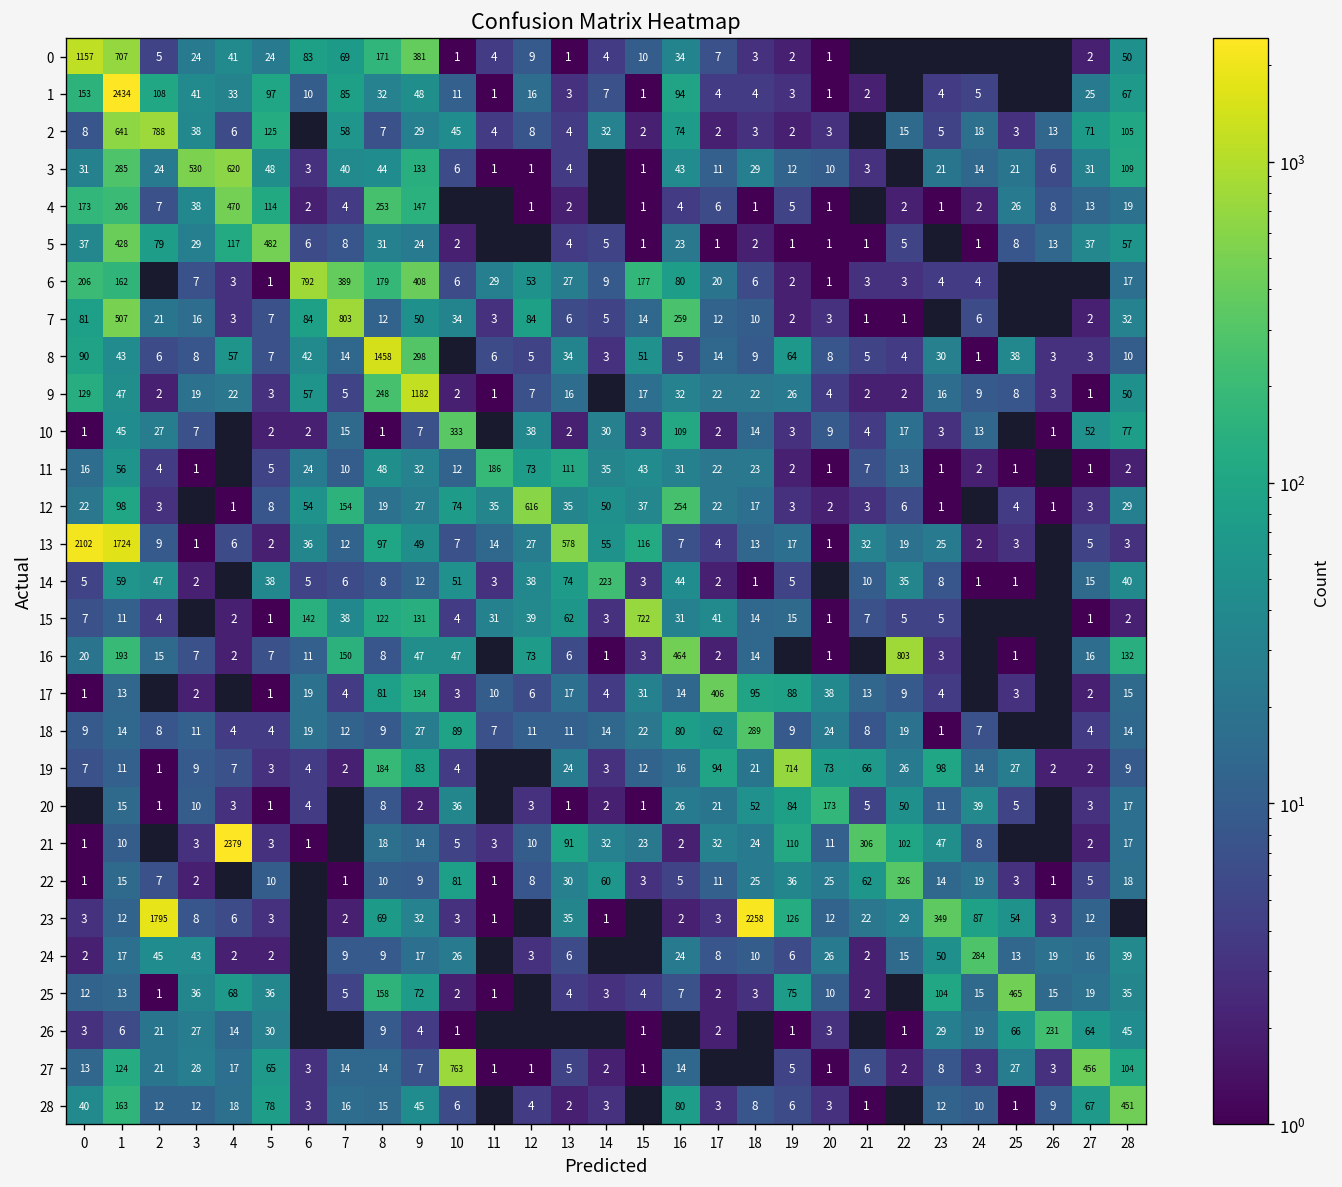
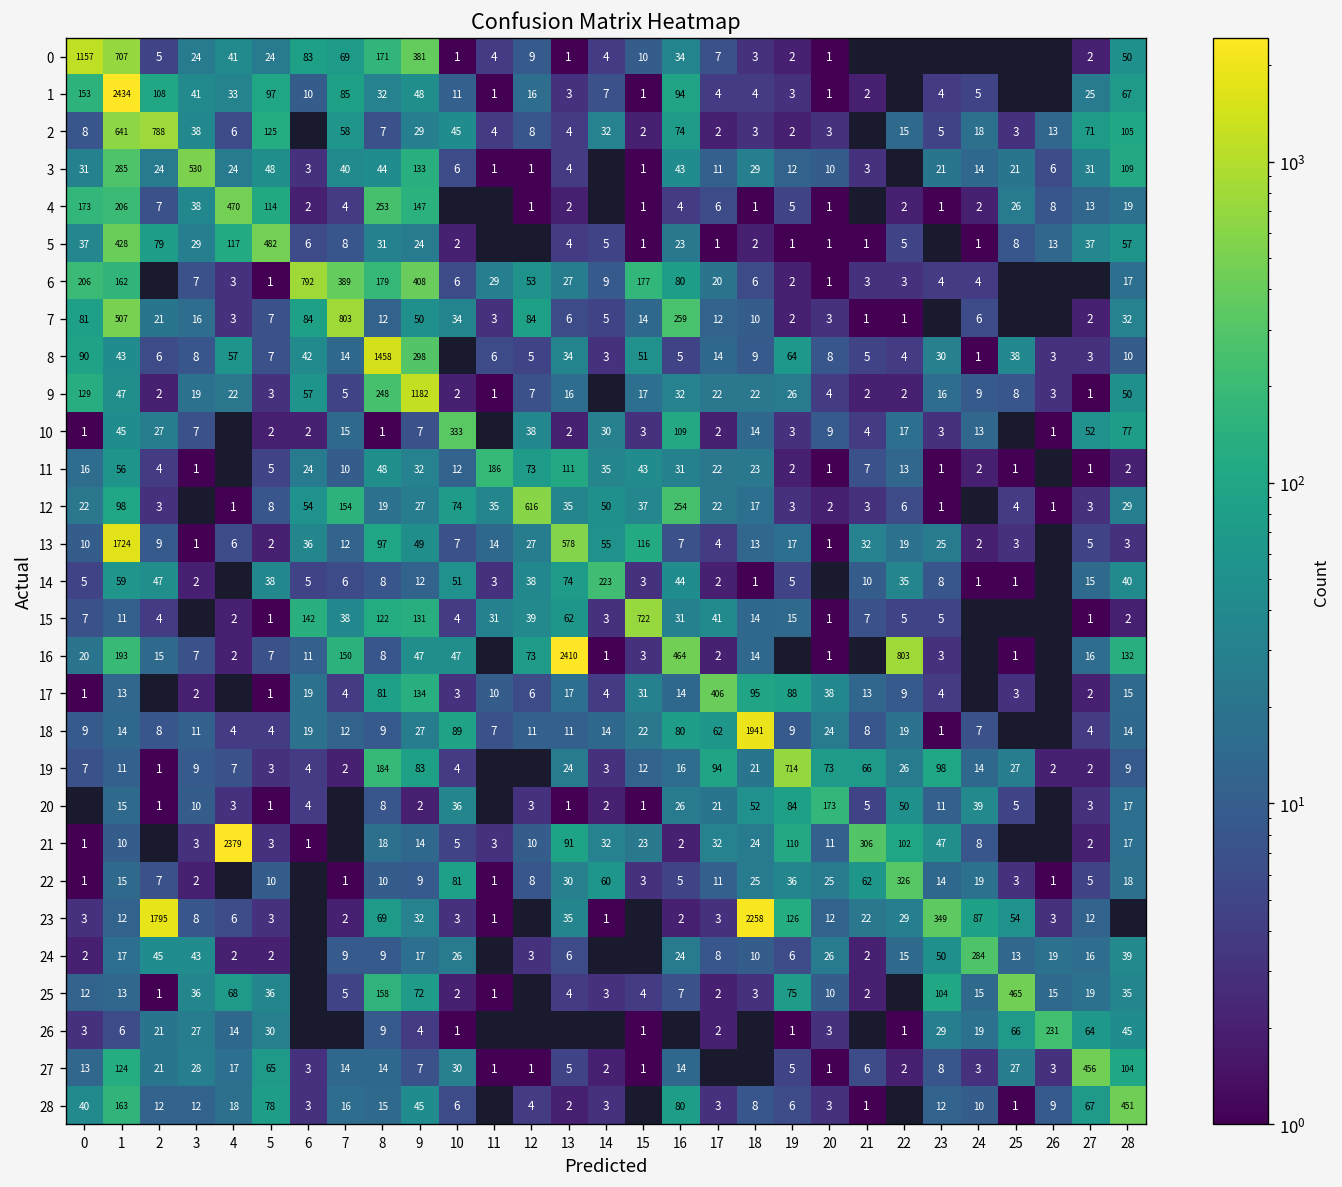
  {
    "3": {
      "0": 31,
      "1": 285,
      "2": 24,
      "3": 530,
-     "4": 620,
+     "4": 24,
      "5": 48,
      "6": 3,
      "7": 40,
      "8": 44,
      "9": 133,
      "10": 6,
      "11": 1,
      "12": 1,
      "13": 4,
      "15": 1,
      "16": 43,
      "17": 11,
      "18": 29,
      "19": 12,
      "20": 10,
      "21": 3,
      "23": 21,
      "24": 14,
      "25": 21,
      "26": 6,
      "27": 31,
      "28": 109
    },
    "13": {
-     "0": 2102,
+     "0": 10,
      "1": 1724,
      "2": 9,
      "3": 1,
      "4": 6,
      "5": 2,
      "6": 36,
      "7": 12,
      "8": 97,
      "9": 49,
      "10": 7,
      "11": 14,
      "12": 27,
      "13": 578,
      "14": 55,
      "15": 116,
      "16": 7,
      "17": 4,
      "18": 13,
      "19": 17,
      "20": 1,
      "21": 32,
      "22": 19,
      "23": 25,
      "24": 2,
      "25": 3,
      "27": 5,
      "28": 3
    },
    "16": {
      "0": 20,
      "1": 193,
      "2": 15,
      "3": 7,
      "4": 2,
      "5": 7,
      "6": 11,
      "7": 150,
      "8": 8,
      "9": 47,
      "10": 47,
      "12": 73,
-     "13": 6,
+     "13": 2410,
      "14": 1,
      "15": 3,
      "16": 464,
      "17": 2,
      "18": 14,
      "20": 1,
      "22": 803,
      "23": 3,
      "25": 1,
      "27": 16,
      "28": 132
    },
    "18": {
      "0": 9,
      "1": 14,
      "2": 8,
      "3": 11,
      "4": 4,
      "5": 4,
      "6": 19,
      "7": 12,
      "8": 9,
      "9": 27,
      "10": 89,
      "11": 7,
      "12": 11,
      "13": 11,
      "14": 14,
      "15": 22,
      "16": 80,
      "17": 62,
-     "18": 289,
+     "18": 1941,
      "19": 9,
      "20": 24,
      "21": 8,
      "22": 19,
      "23": 1,
      "24": 7,
      "27": 4,
      "28": 14
    },
    "27": {
      "0": 13,
      "1": 124,
      "2": 21,
      "3": 28,
      "4": 17,
      "5": 65,
      "6": 3,
      "7": 14,
      "8": 14,
      "9": 7,
-     "10": 763,
+     "10": 30,
      "11": 1,
      "12": 1,
      "13": 5,
      "14": 2,
      "15": 1,
      "16": 14,
      "19": 5,
      "20": 1,
      "21": 6,
      "22": 2,
      "23": 8,
      "24": 3,
      "25": 27,
      "26": 3,
      "27": 456,
      "28": 104
    }
  }
